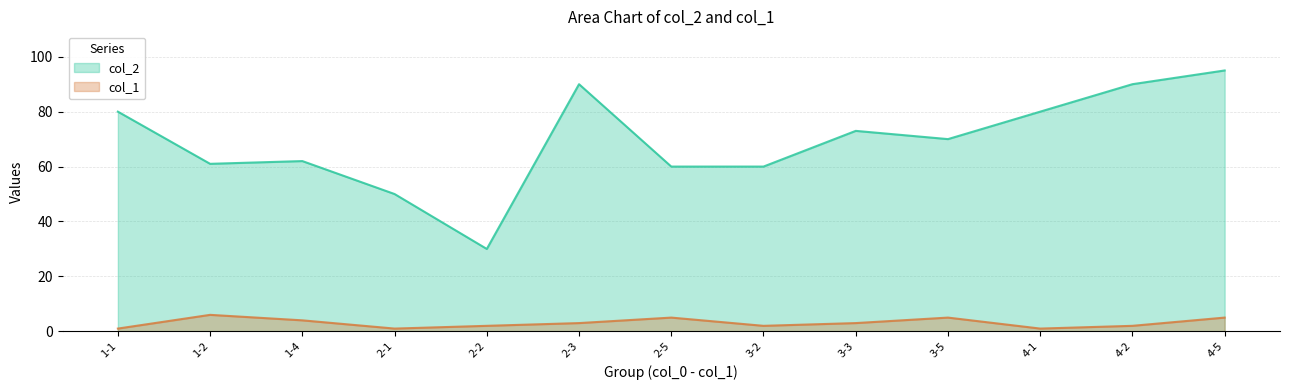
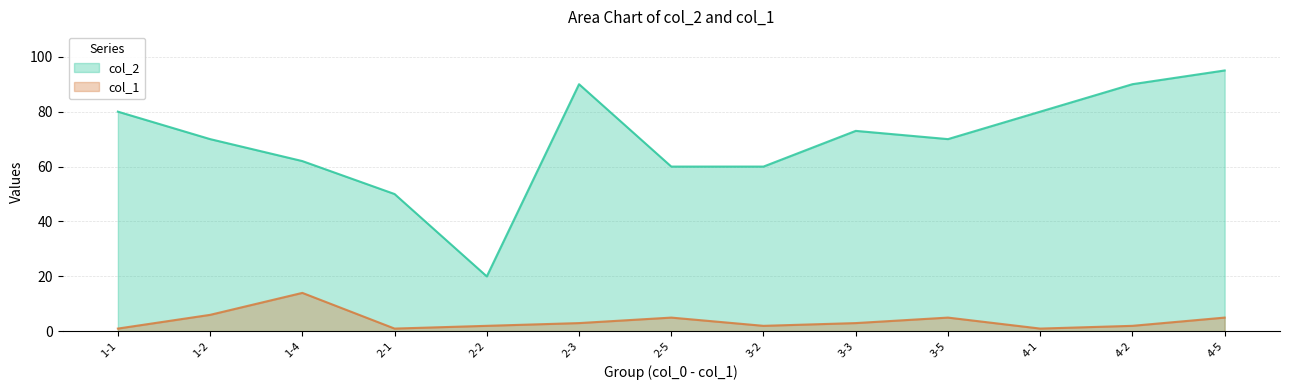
  {
    "col_2": {
      "1-1": 80,
-     "1-2": 61,
+     "1-2": 70,
      "1-4": 62,
      "2-1": 50,
-     "2-2": 30,
+     "2-2": 20,
      "2-3": 90,
      "2-5": 60,
      "3-2": 60,
      "3-3": 73,
      "3-5": 70,
      "4-1": 80,
      "4-2": 90,
      "4-5": 95
    },
    "col_1": {
      "1-1": 1,
      "1-2": 6,
-     "1-4": 4,
+     "1-4": 14,
      "2-1": 1,
      "2-2": 2,
      "2-3": 3,
      "2-5": 5,
      "3-2": 2,
      "3-3": 3,
      "3-5": 5,
      "4-1": 1,
      "4-2": 2,
      "4-5": 5
    }
  }
